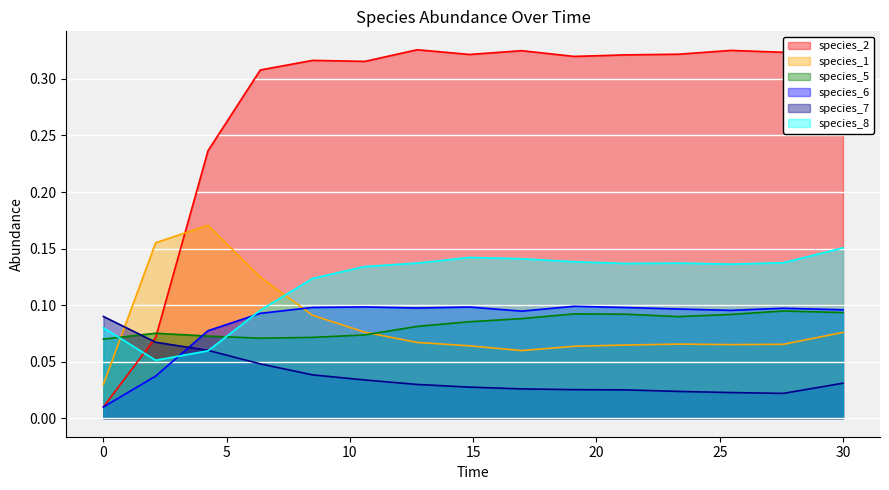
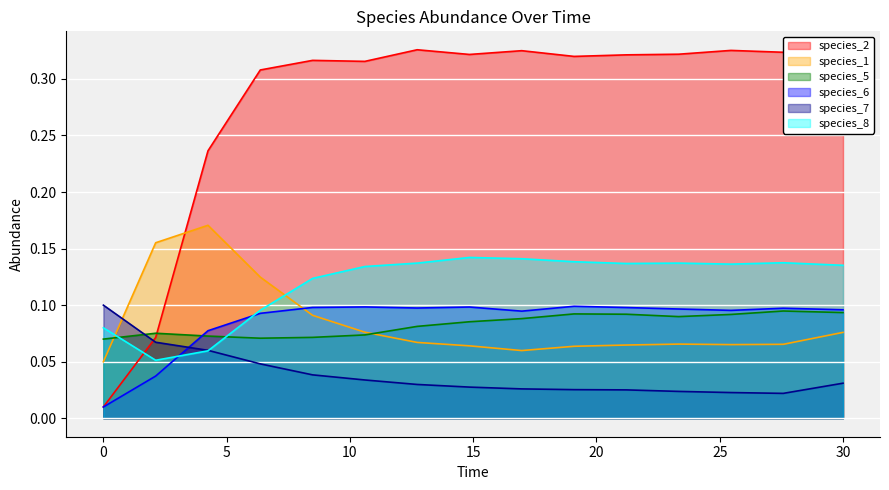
  {
    "species_1": {
-     "0": 0.03,
+     "0": 0.05,
      "30": 0.076
    },
    "species_5": {
      "0": 0.070,
      "30": 0.093
    },
    "species_6": {
      "30": 0.096
    },
    "species_7": {
-     "0": 0.09,
+     "0": 0.10,
      "30": 0.03
    },
    "species_8": {
      "0": 0.080,
-     "30": 0.151
+     "30": 0.135
    }
  }
